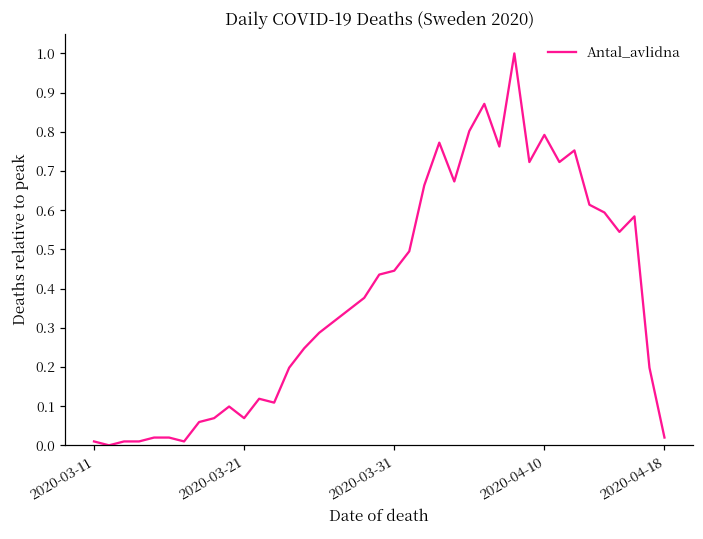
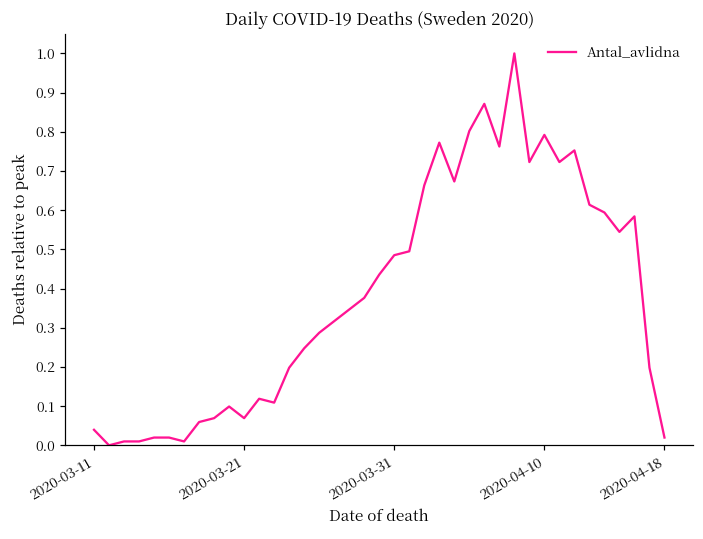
  {
-   "2020-03-11": 0.01,
+   "2020-03-11": 0.04,
    "2020-03-21": 0.07,
-   "2020-03-31": 0.45,
+   "2020-03-31": 0.49,
    "2020-04-10": 0.79,
    "2020-04-18": 0.02
  }
